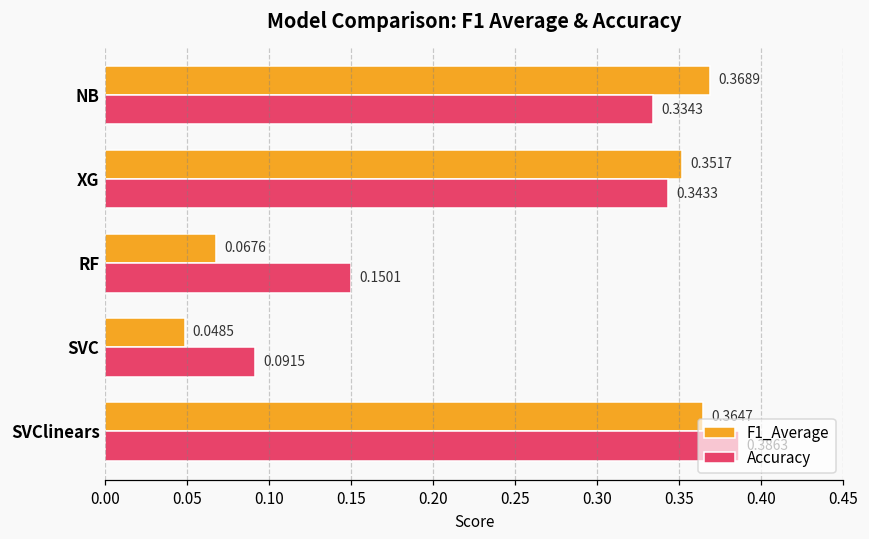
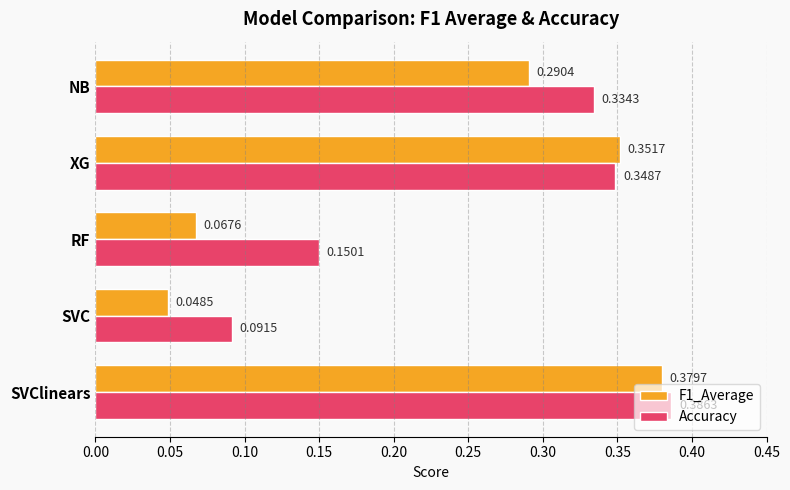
  {
    "F1_Average": {
-     "NB": 0.3689,
+     "NB": 0.2904,
      "XG": 0.3517,
      "RF": 0.0676,
      "SVC": 0.0485,
-     "SVClinears": 0.365
+     "SVClinears": 0.380
    },
    "Accuracy": {
      "NB": 0.3343,
-     "XG": 0.3433,
+     "XG": 0.3487,
      "RF": 0.1501,
      "SVC": 0.0915
    }
  }
